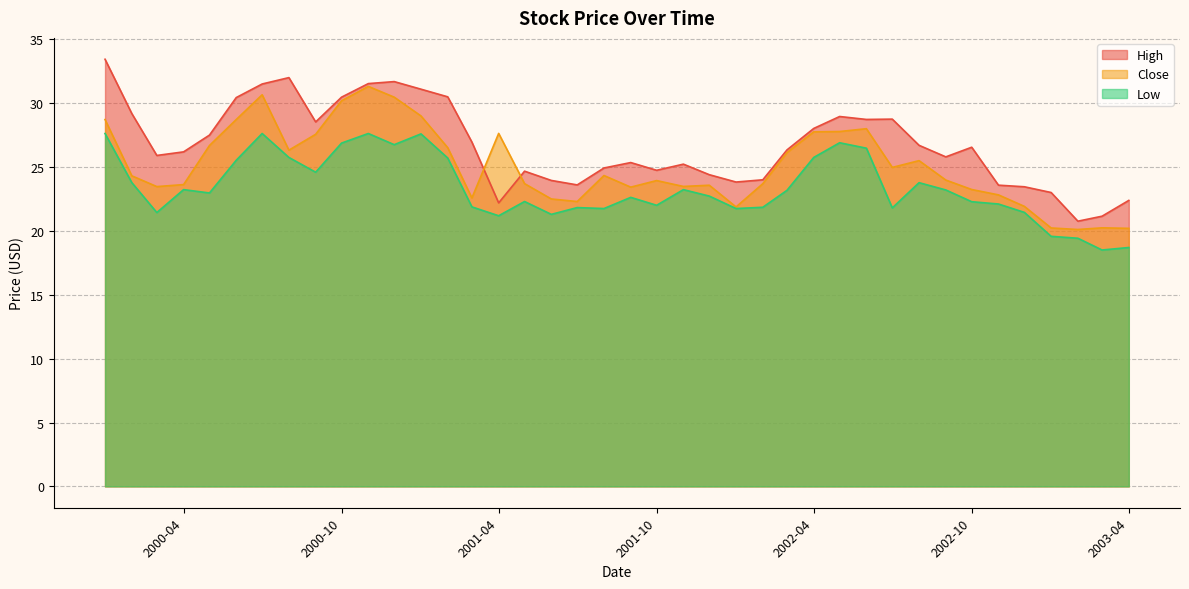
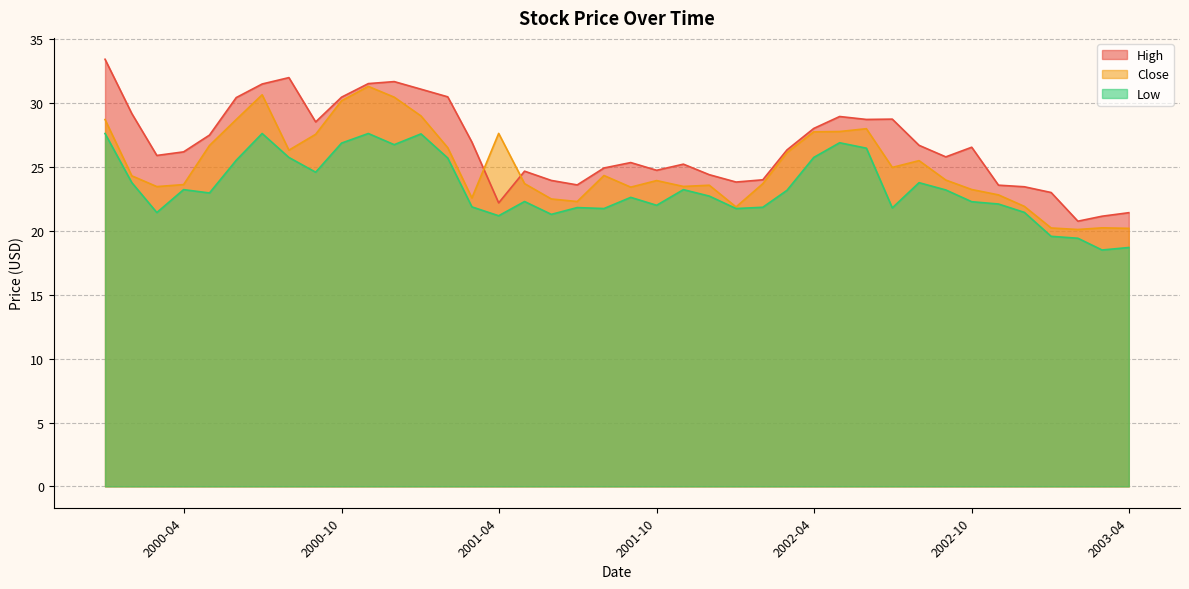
  {
    "High": {
      "2000-04": 26.2,
      "2000-10": 30.5,
      "2001-04": 22.2,
      "2001-10": 24.7,
      "2002-04": 28.0,
      "2002-10": 26.5,
-     "2003-04": 22.4
+     "2003-04": 21.4
    },
    "Close": {
      "2000-04": 23.6,
      "2000-10": 30.2,
      "2001-04": 27.6,
      "2001-10": 23.9,
      "2002-04": 27.8,
      "2002-10": 23.2,
      "2003-04": 20.2
    },
    "Low": {
      "2000-04": 23.2,
      "2000-10": 26.9,
      "2001-04": 21.2,
      "2001-10": 22.0,
      "2002-04": 25.8,
      "2002-10": 22.3,
      "2003-04": 18.7
    }
  }
